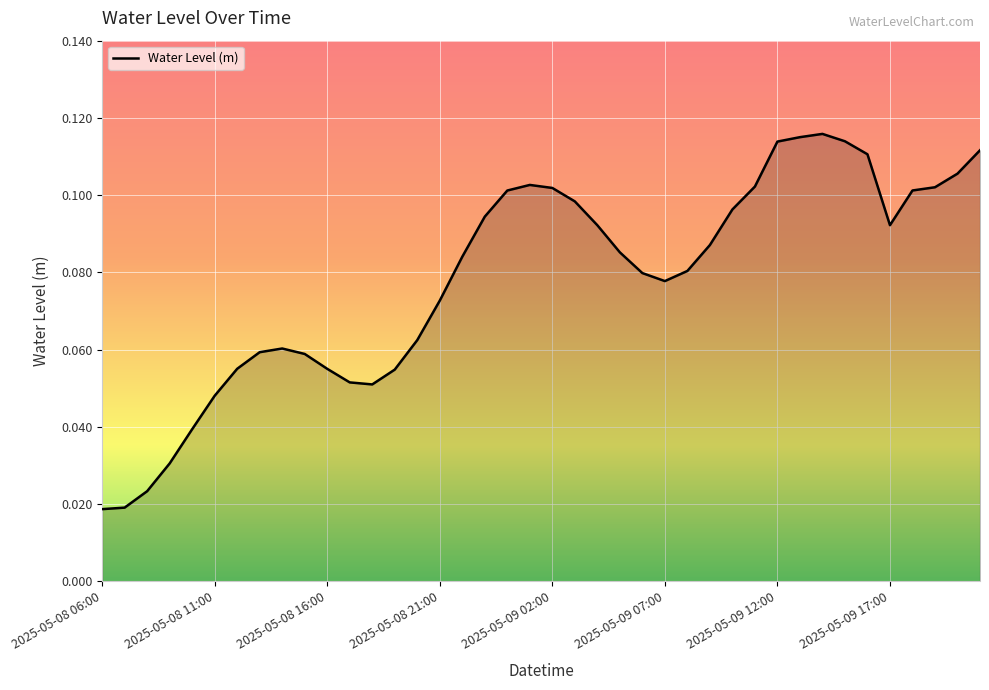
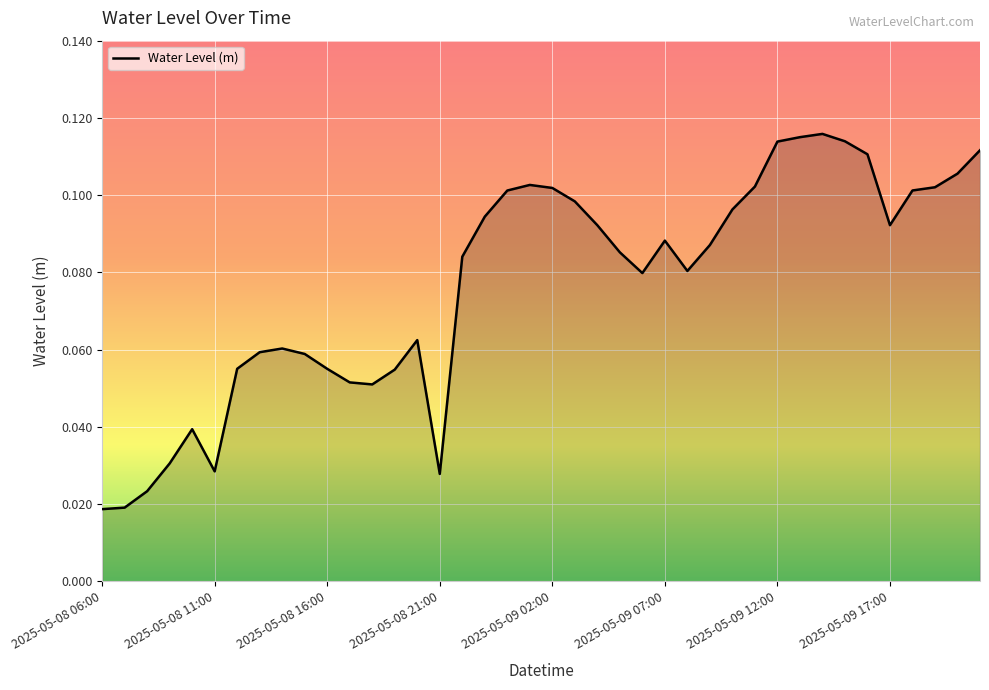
  {
    "2025-05-08 06:00": 0.019,
-   "2025-05-08 11:00": 0.048,
+   "2025-05-08 11:00": 0.029,
    "2025-05-08 16:00": 0.055,
-   "2025-05-08 21:00": 0.073,
+   "2025-05-08 21:00": 0.028,
    "2025-05-09 02:00": 0.102,
-   "2025-05-09 07:00": 0.078,
+   "2025-05-09 07:00": 0.088,
    "2025-05-09 12:00": 0.114,
    "2025-05-09 17:00": 0.092
  }
